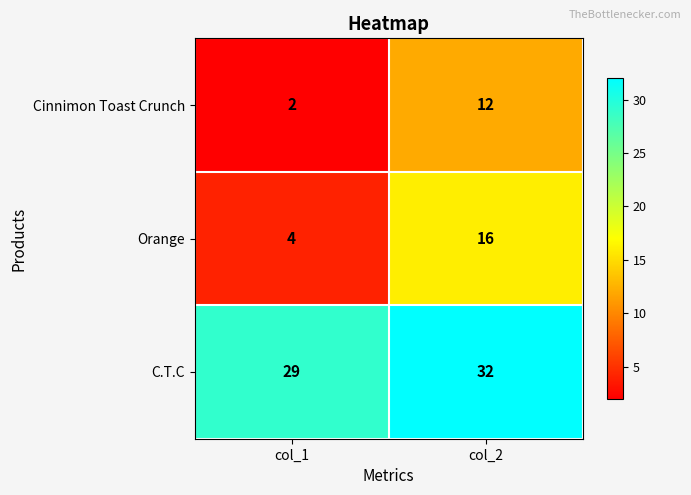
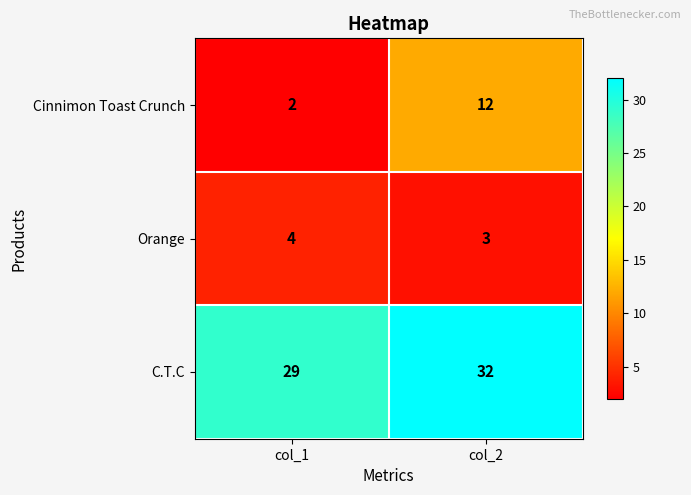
  {
    "Cinnimon Toast Crunch": {
      "col_1": 2,
      "col_2": 12
    },
    "Orange": {
      "col_1": 4,
-     "col_2": 16
+     "col_2": 3
    },
    "C.T.C": {
      "col_1": 29,
      "col_2": 32
    }
  }
